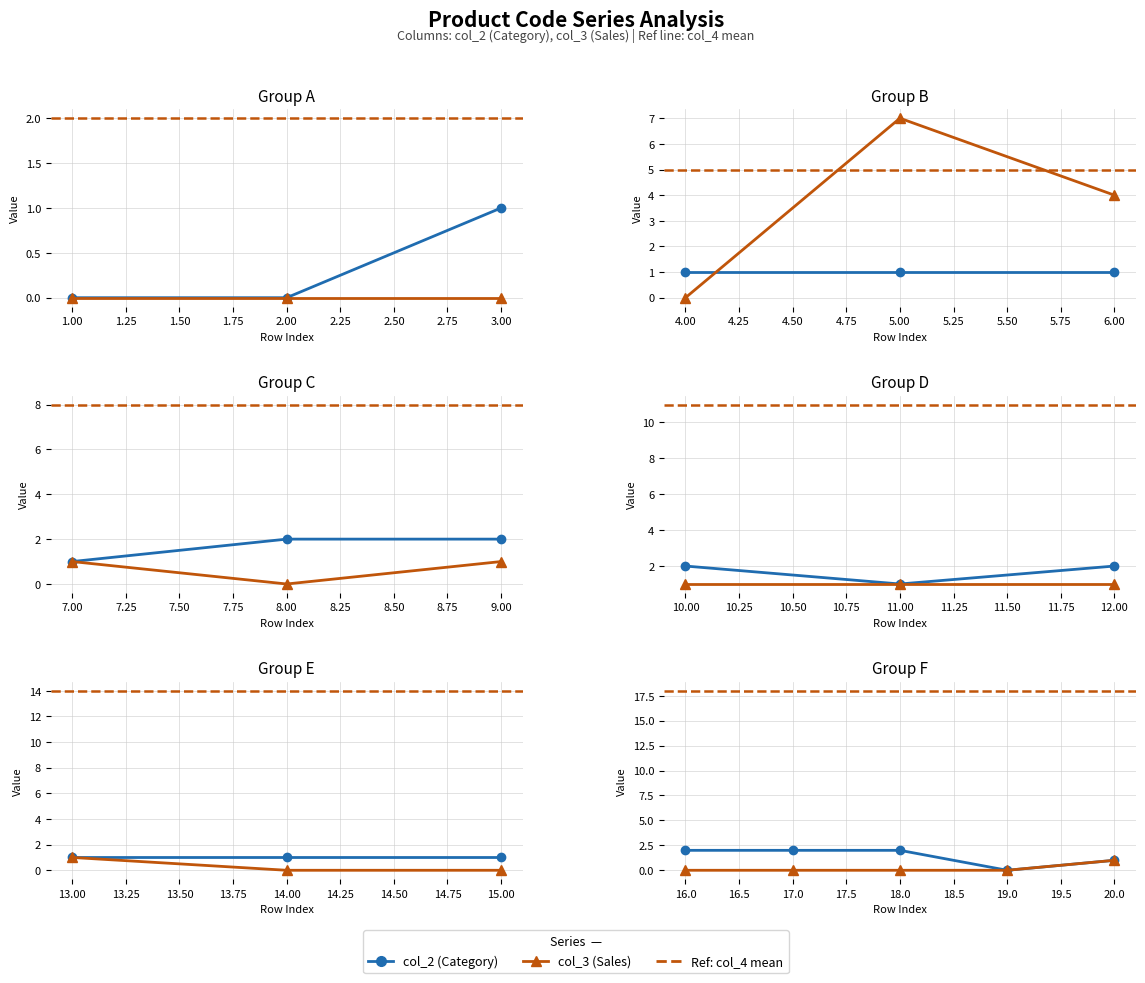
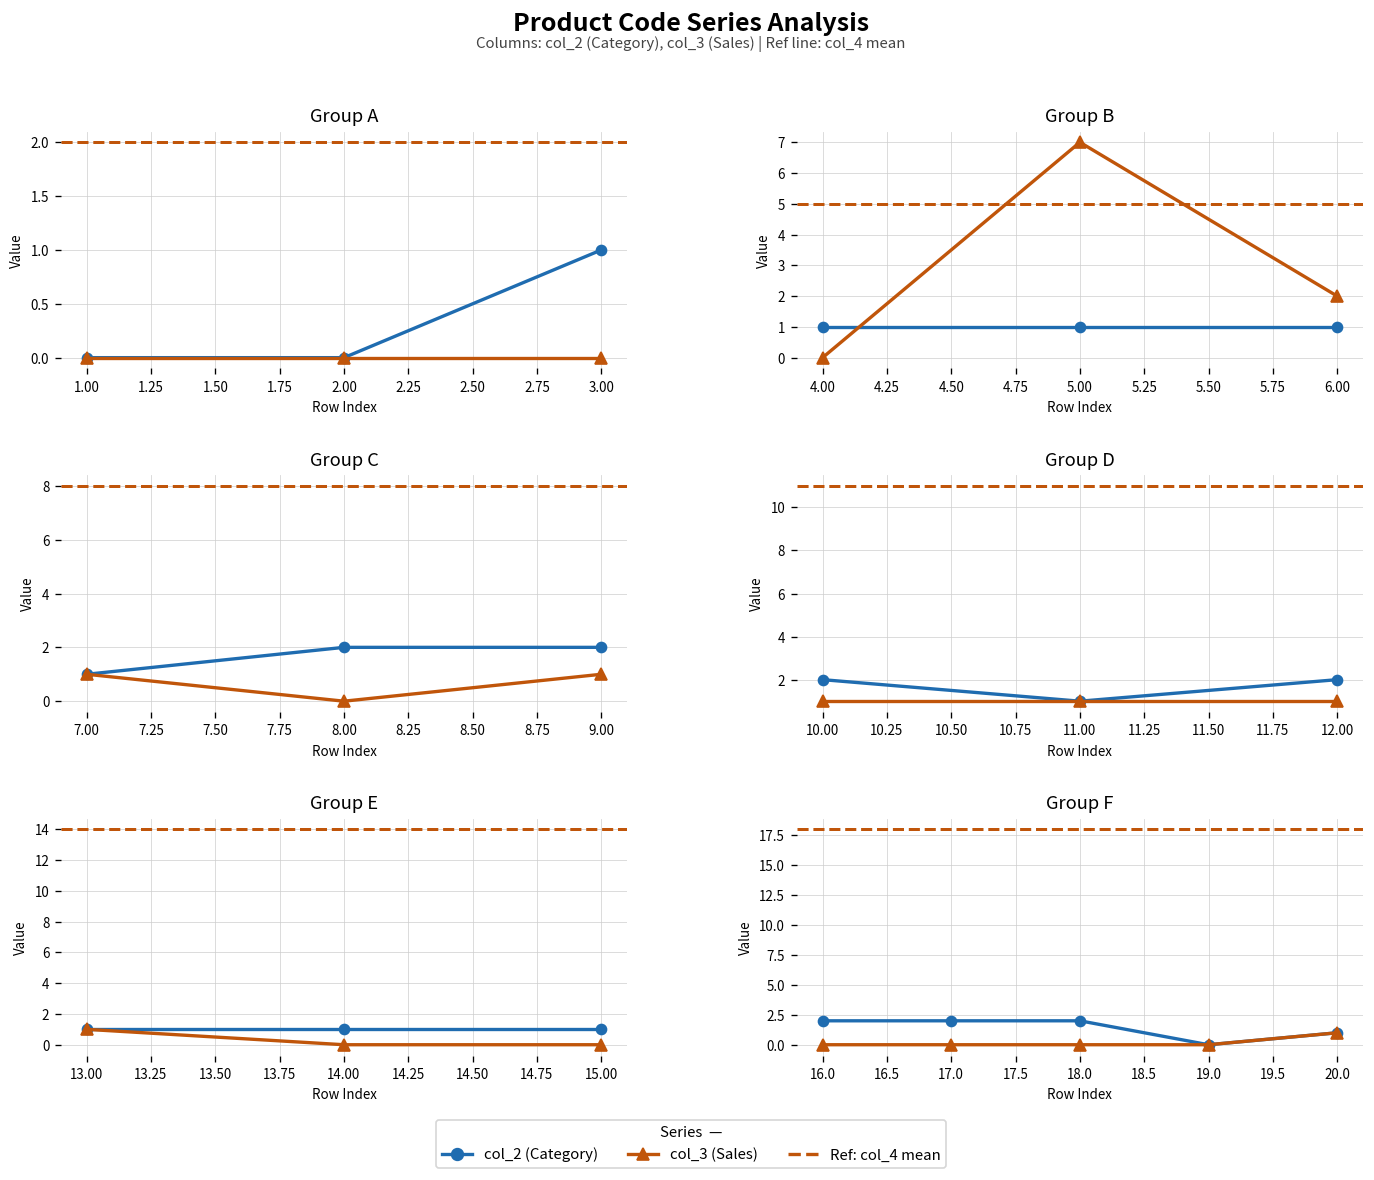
  {
    "Group A": {
      "col_2 (Category)": {
        "3.00": 1.0
      },
      "col_3 (Sales)": {
        "3.00": 0.0
      }
    },
    "Group B": {
      "col_2 (Category)": {
        "4.00": 1,
        "5.00": 1,
        "6.00": 1
      },
      "col_3 (Sales)": {
        "4.00": 0,
        "5.00": 7,
-       "6.00": 4
+       "6.00": 2
      }
    },
    "Group C": {
      "col_2 (Category)": {
        "8.00": 2.0,
        "9.00": 2.0
      },
      "col_3 (Sales)": {
        "8.00": 0.0,
        "9.00": 1.0
      }
    },
    "Group D": {
      "col_2 (Category)": {
        "10.00": 2.0,
        "12.00": 2.0
      },
      "col_3 (Sales)": {
        "10.00": 1.0,
        "12.00": 1.0
      }
    },
    "Group E": {
      "col_2 (Category)": {
        "14.00": 1.0,
        "15.00": 1.0
      },
      "col_3 (Sales)": {
        "14.00": 0.0,
        "15.00": 0.0
      }
    },
    "Group F": {
      "col_2 (Category)": {
        "16.0": 2,
        "17.0": 2,
        "18.0": 2
      },
      "col_3 (Sales)": {
        "16.0": 0,
        "17.0": 0,
        "18.0": 0
      }
    }
  }
